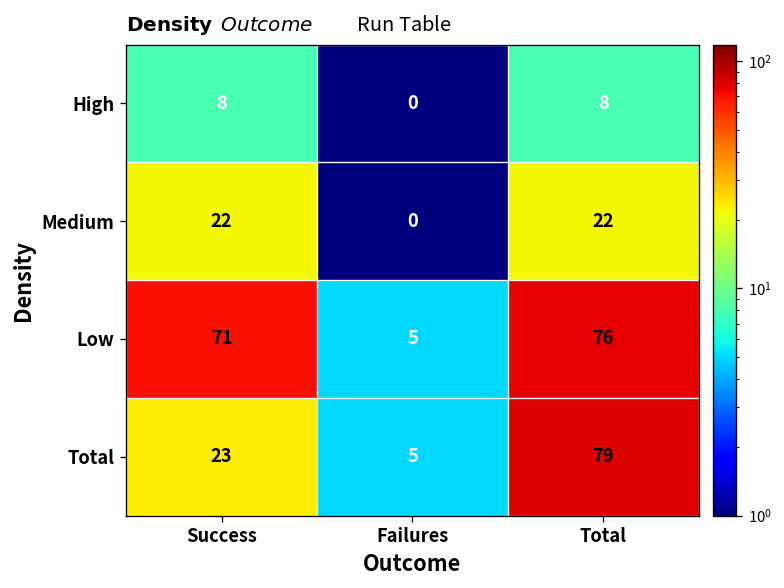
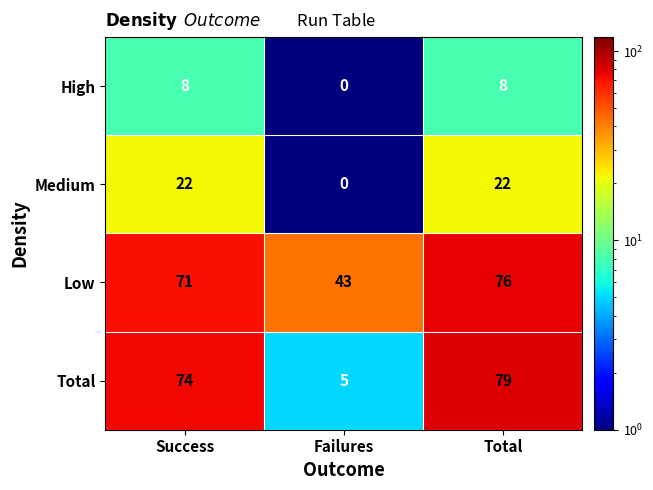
  {
    "High": {
      "Success": 8,
      "Failures": 0,
      "Total": 8
    },
    "Medium": {
      "Success": 22,
      "Failures": 0,
      "Total": 22
    },
    "Low": {
      "Success": 71,
-     "Failures": 5,
+     "Failures": 43,
      "Total": 76
    },
    "Total": {
-     "Success": 23,
+     "Success": 74,
      "Failures": 5,
      "Total": 79
    }
  }
